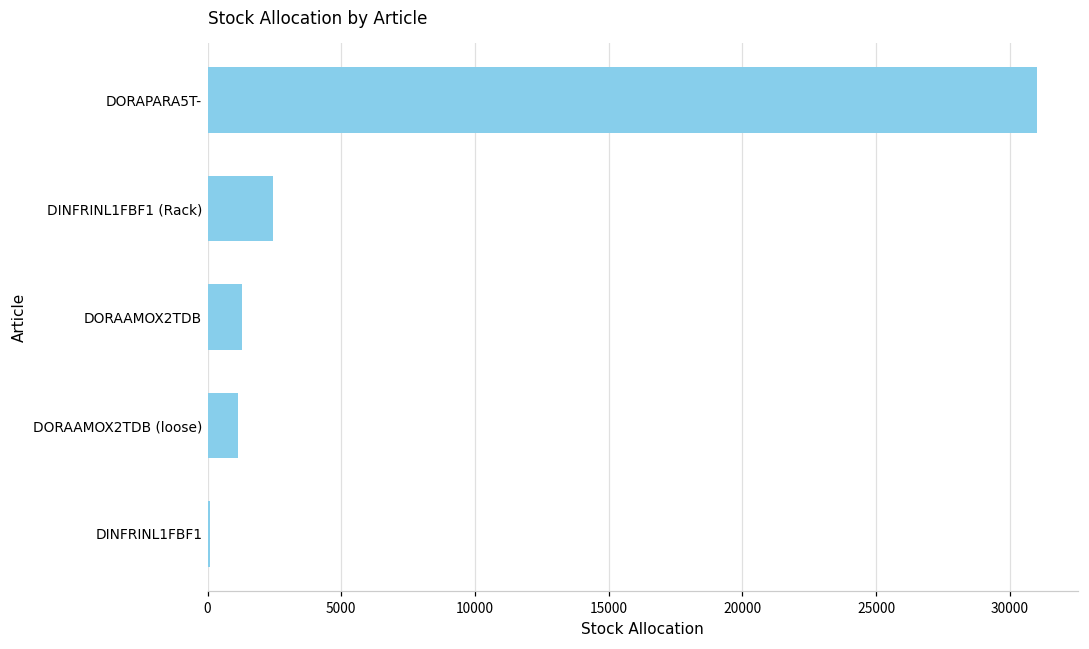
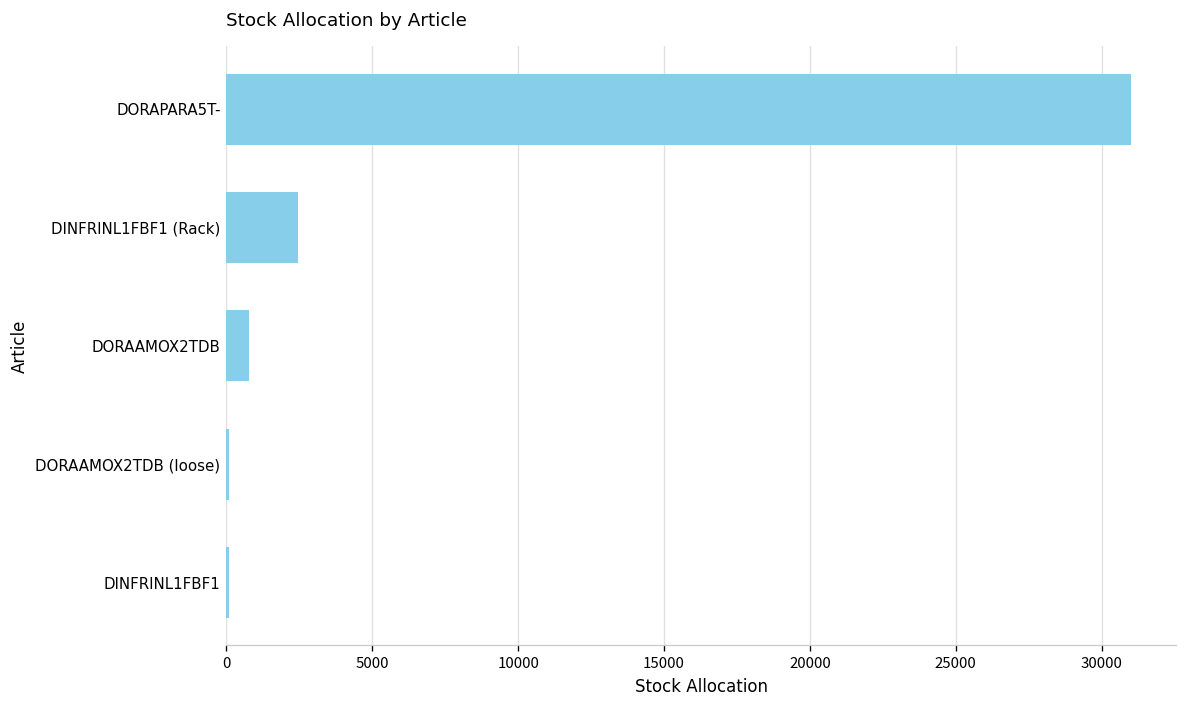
  {
    "DORAPARA5T-": 31000,
    "DINFRINL1FBF1 (Rack)": 2500,
-   "DORAAMOX2TDB": 1300,
-   "DORAAMOX2TDB (loose)": 1100
+   "DORAAMOX2TDB": 800,
+   "DORAAMOX2TDB (loose)": 100
  }
